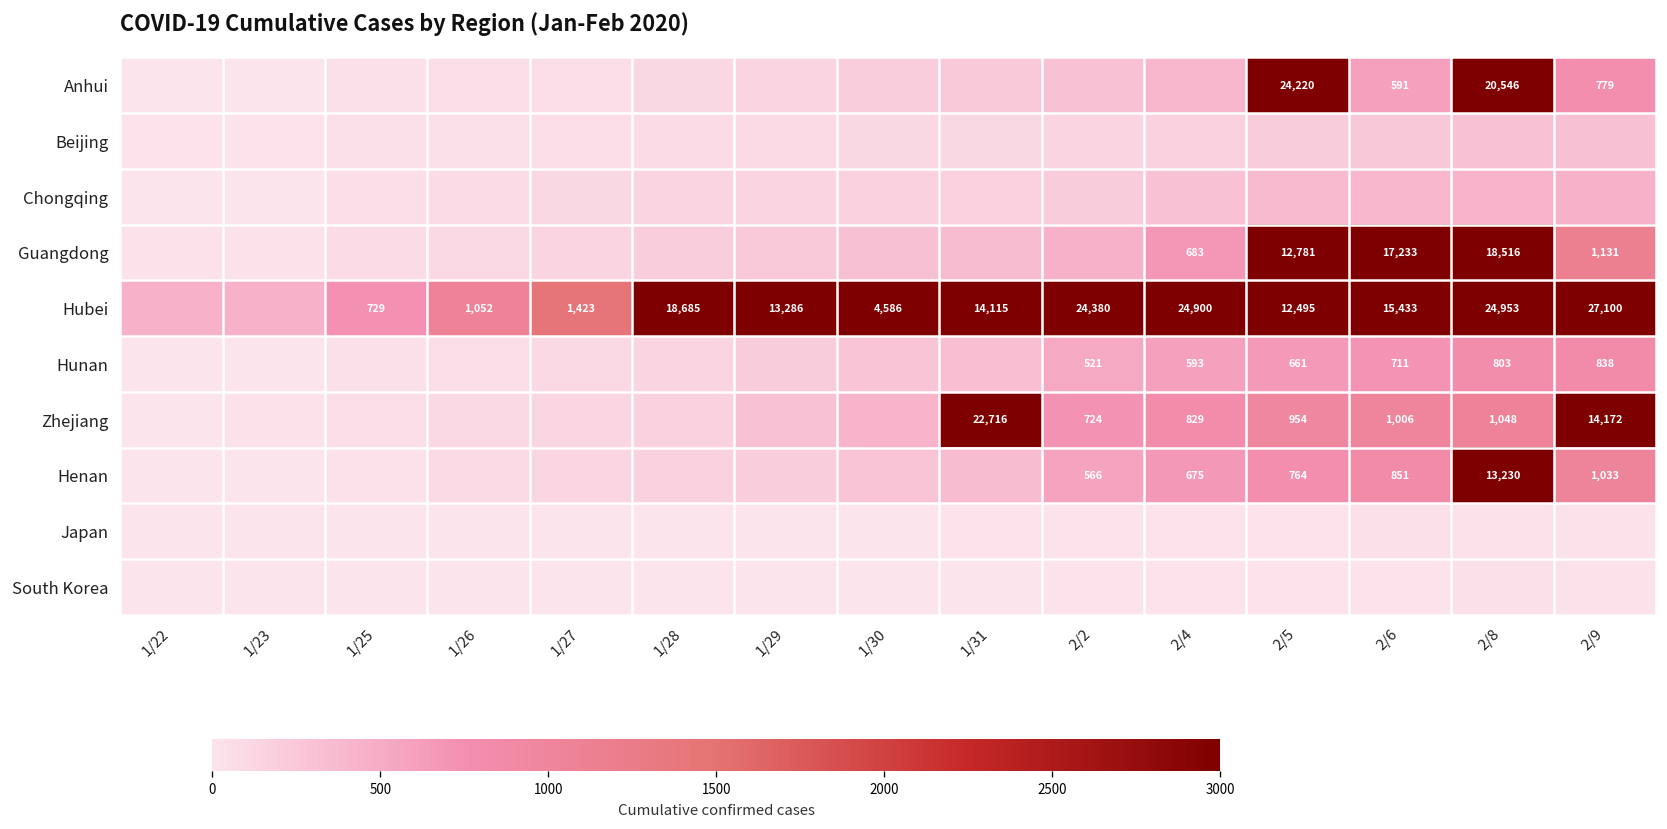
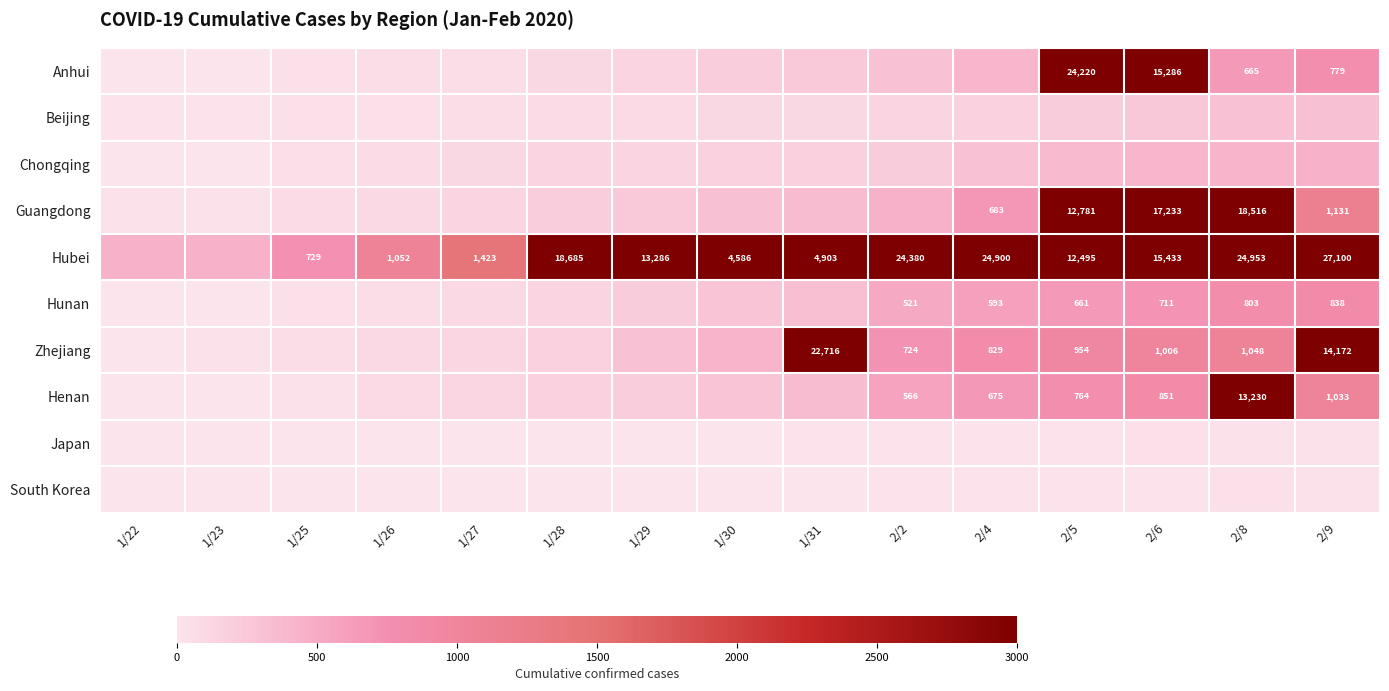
  {
    "Anhui": {
      "2/5": "24,220",
-     "2/6": "591",
-     "2/8": "20,546",
+     "2/6": "15,286",
+     "2/8": "665",
      "2/9": "779"
    },
    "Guangdong": {
      "2/4": "683",
      "2/5": "12,781",
      "2/6": "17,233",
      "2/8": "18,516",
      "2/9": "1,131"
    },
    "Hubei": {
      "1/25": "729",
      "1/26": "1,052",
      "1/27": "1,423",
      "1/28": "18,685",
      "1/29": "13,286",
      "1/30": "4,586",
-     "1/31": "14,115",
+     "1/31": "4,903",
      "2/2": "24,380",
      "2/4": "24,900",
      "2/5": "12,495",
      "2/6": "15,433",
      "2/8": "24,953",
      "2/9": "27,100"
    },
    "Hunan": {
      "2/2": "521",
      "2/4": "593",
      "2/5": "661",
      "2/6": "711",
      "2/8": "803",
      "2/9": "838"
    },
    "Zhejiang": {
      "1/31": "22,716",
      "2/2": "724",
      "2/4": "829",
      "2/5": "954",
      "2/6": "1,006",
      "2/8": "1,048",
      "2/9": "14,172"
    },
    "Henan": {
      "2/2": "566",
      "2/4": "675",
      "2/5": "764",
      "2/6": "851",
      "2/8": "13,230",
      "2/9": "1,033"
    }
  }
